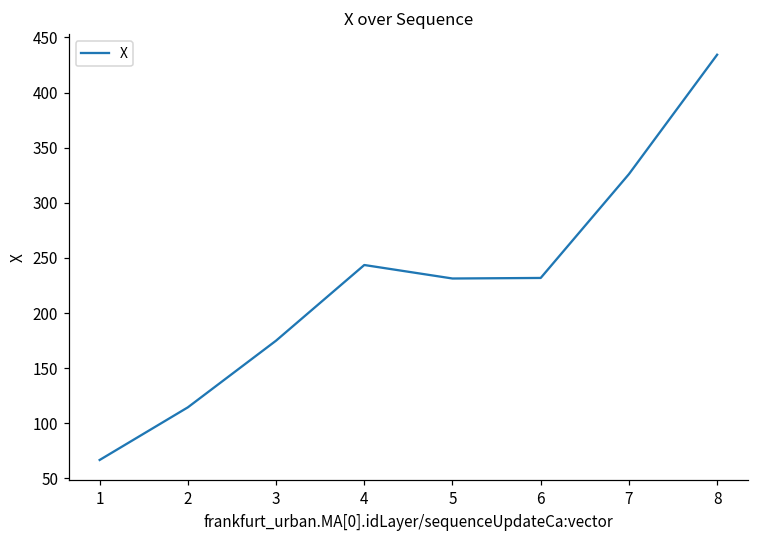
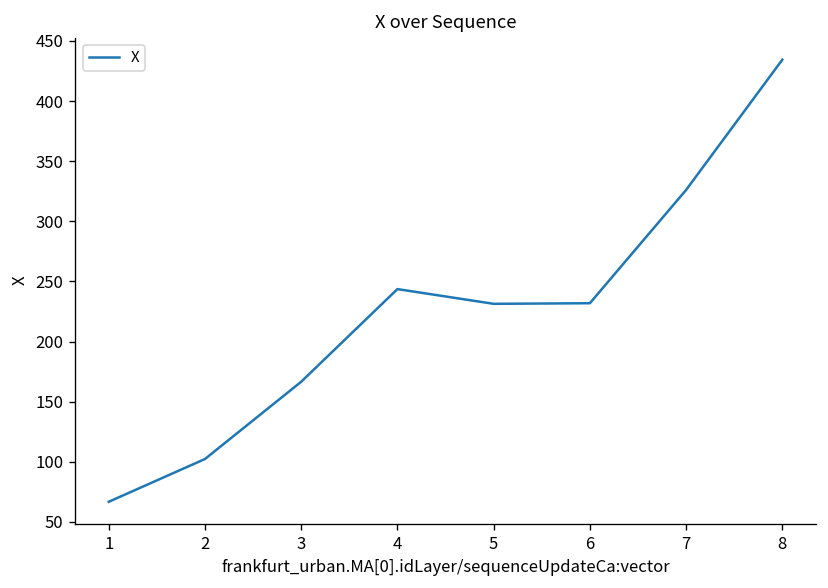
  {
    "1": 67,
-   "2": 114,
-   "3": 175,
+   "2": 102,
+   "3": 167,
    "4": 244,
    "5": 231,
    "6": 232,
    "7": 326,
    "8": 434
  }
